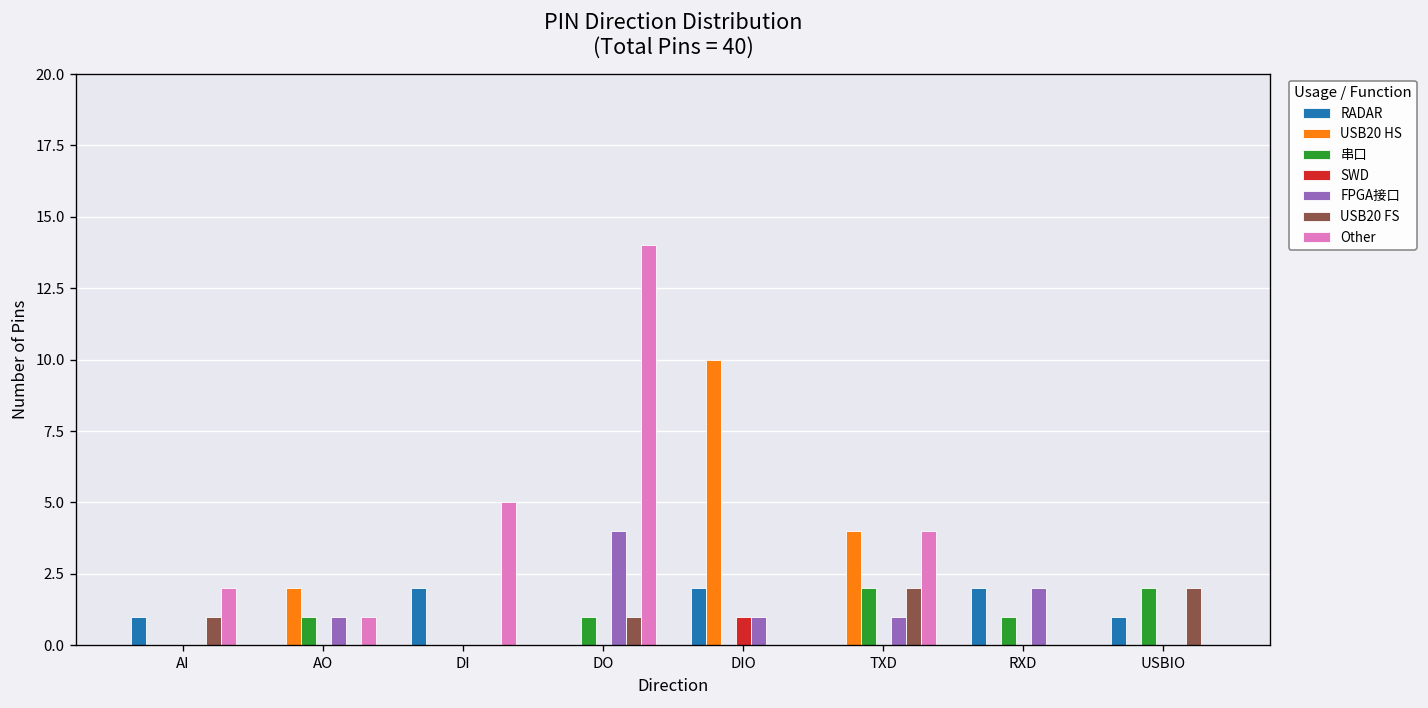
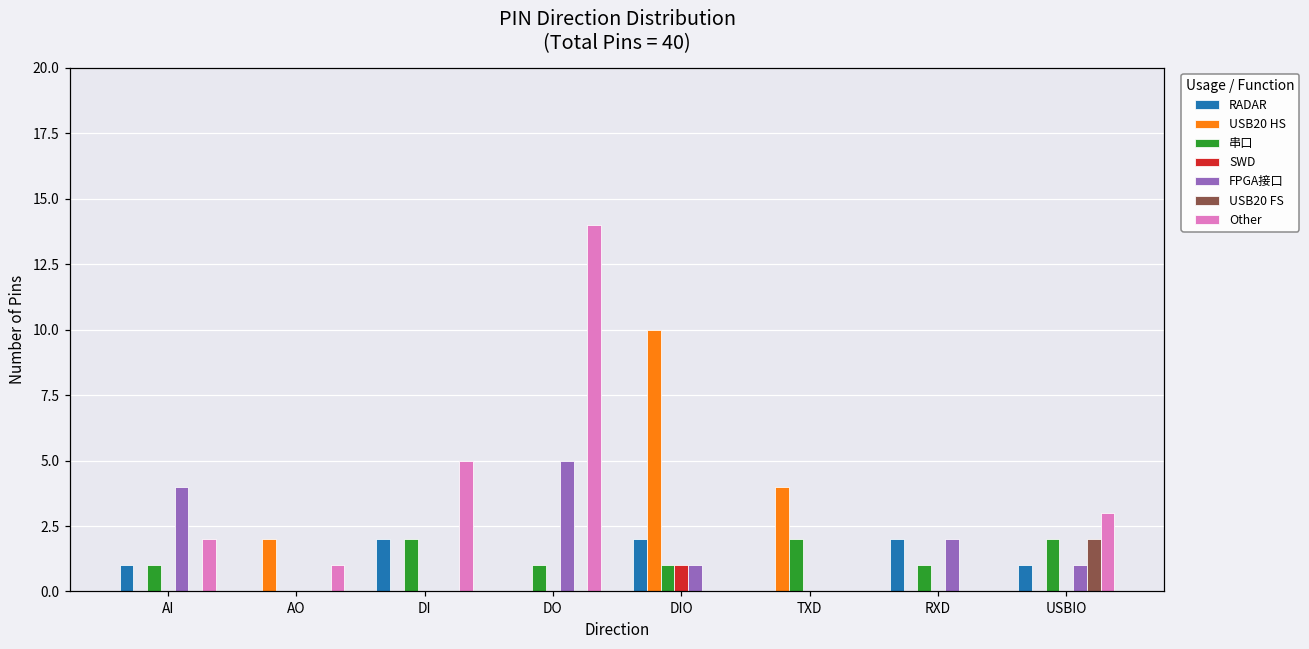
  {
    "RADAR": {
      "AI": 1,
      "AO": 0,
      "DI": 2,
      "DO": 0,
      "DIO": 2,
      "TXD": 0,
      "RXD": 2,
      "USBIO": 1
    },
    "USB20 HS": {
      "AI": 0,
      "AO": 2,
      "DI": 0,
      "DO": 0,
      "DIO": 10,
      "TXD": 4,
      "RXD": 0,
      "USBIO": 0
    },
    "串口": {
-     "AI": 0,
-     "AO": 1,
-     "DI": 0,
+     "AI": 1,
+     "AO": 0,
+     "DI": 2,
      "DO": 1,
-     "DIO": 0,
+     "DIO": 1,
      "TXD": 2,
      "RXD": 1,
      "USBIO": 2
    },
    "SWD": {
      "AI": 0,
      "AO": 0,
      "DI": 0,
      "DO": 0,
      "DIO": 1,
      "TXD": 0,
      "RXD": 0,
      "USBIO": 0
    },
    "FPGA接口": {
-     "AI": 0,
-     "AO": 1,
+     "AI": 4,
+     "AO": 0,
      "DI": 0,
-     "DO": 4,
+     "DO": 5,
      "DIO": 1,
-     "TXD": 1,
+     "TXD": 0,
      "RXD": 2,
-     "USBIO": 0
+     "USBIO": 1
    },
    "USB20 FS": {
-     "AI": 1,
+     "AI": 0,
      "AO": 0,
      "DI": 0,
-     "DO": 1,
+     "DO": 0,
      "DIO": 0,
-     "TXD": 2,
+     "TXD": 0,
      "RXD": 0,
      "USBIO": 2
    },
    "Other": {
      "AI": 2,
      "AO": 1,
      "DI": 5,
      "DO": 14,
      "DIO": 0,
-     "TXD": 4,
+     "TXD": 0,
      "RXD": 0,
-     "USBIO": 0
+     "USBIO": 3
    }
  }
